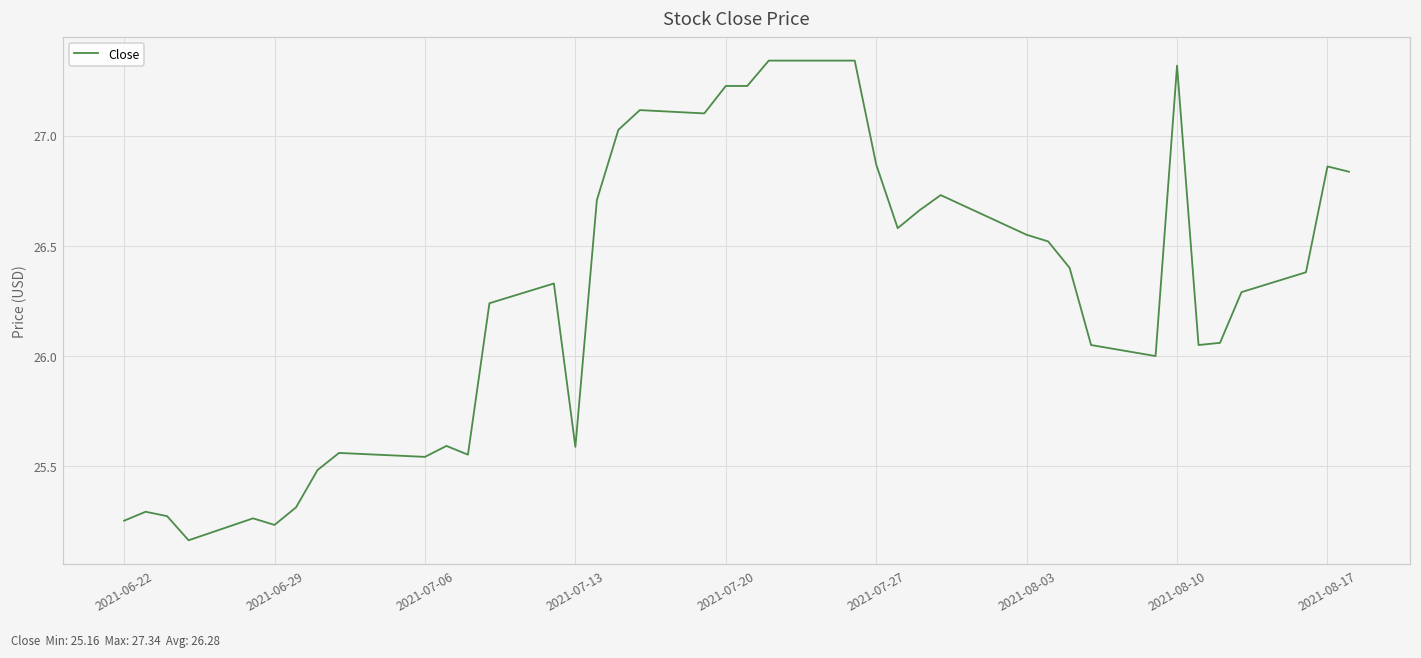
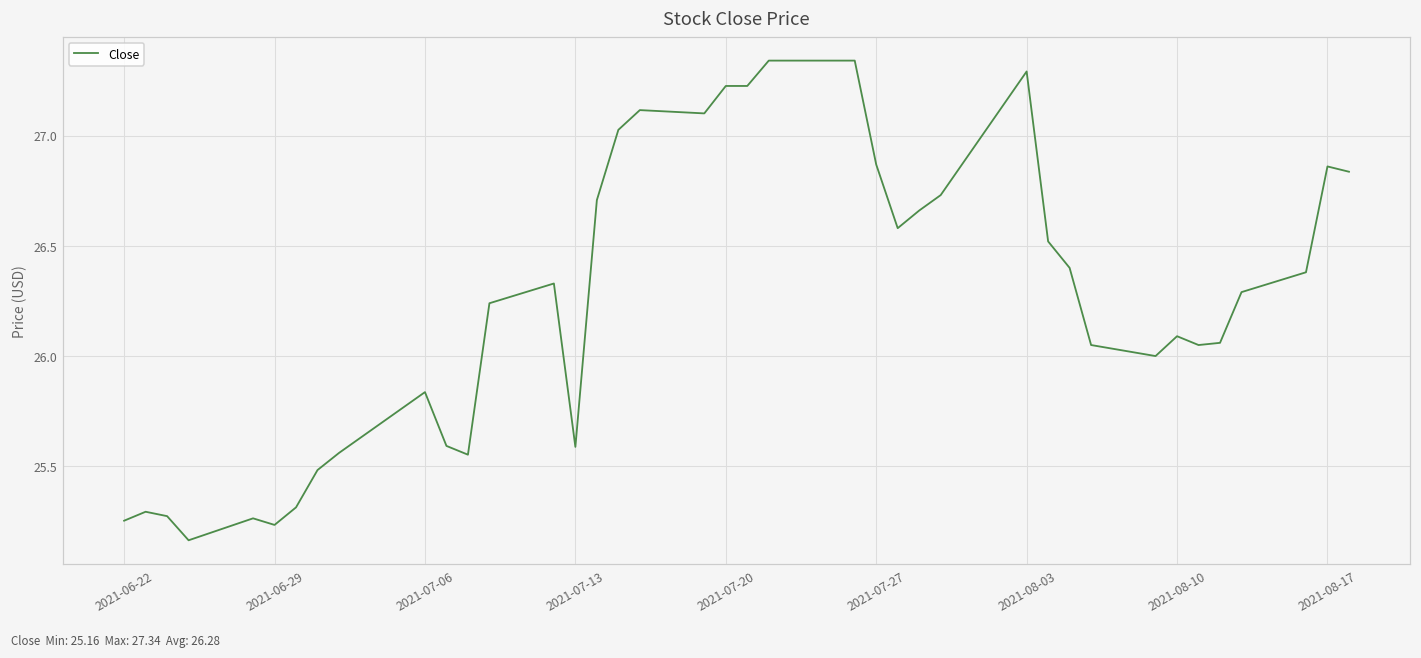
  {
    "2021-06-22": 25.25,
    "2021-06-29": 25.23,
-   "2021-07-06": 25.54,
+   "2021-07-06": 25.84,
    "2021-07-13": 25.59,
    "2021-07-20": 27.23,
    "2021-07-27": 26.87,
-   "2021-08-03": 26.55,
-   "2021-08-10": 27.32,
+   "2021-08-03": 27.29,
+   "2021-08-10": 26.09,
    "2021-08-17": 26.86
  }
